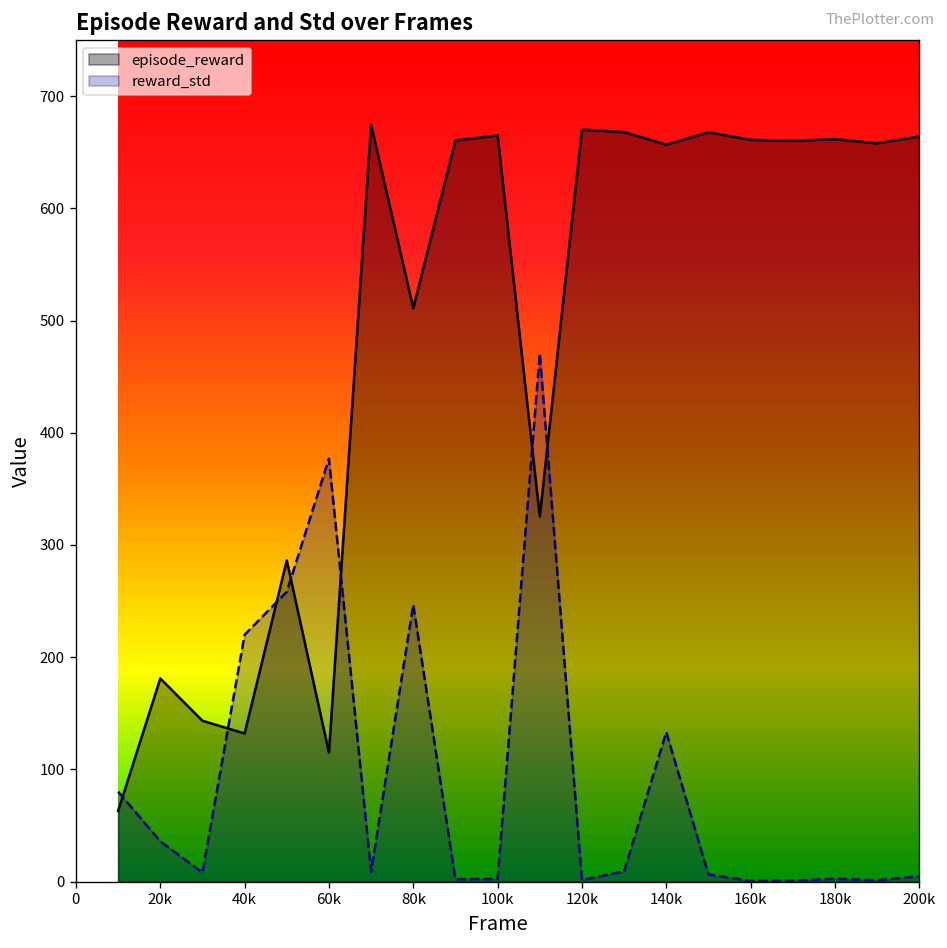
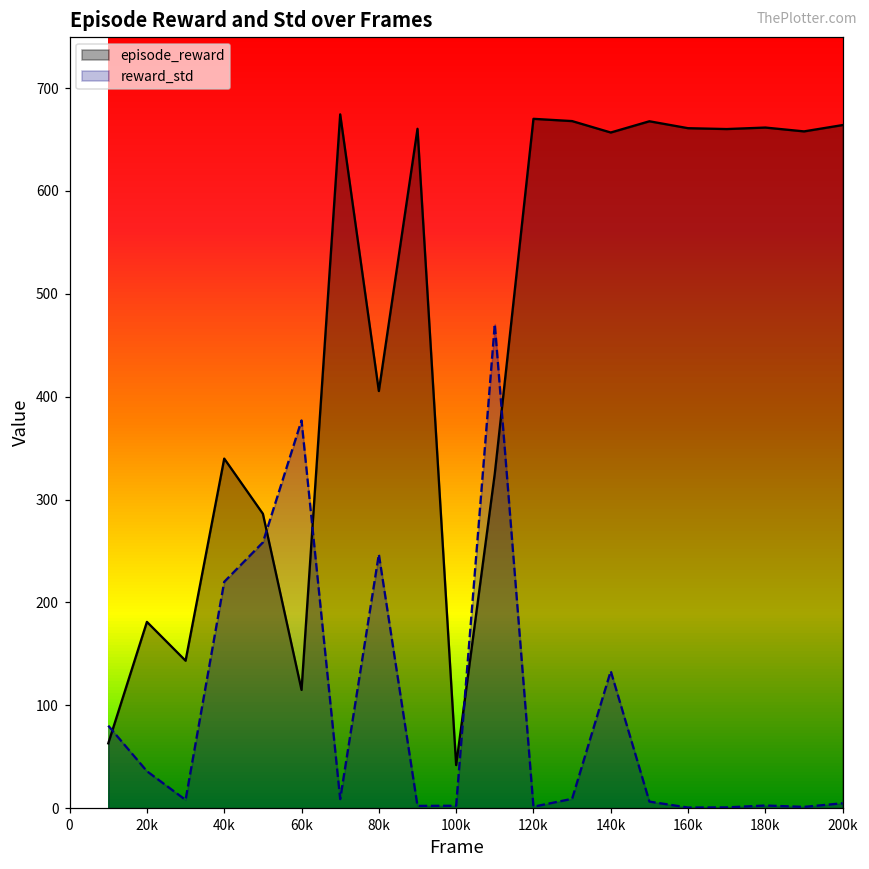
  {
    "episode_reward": {
      "20k": 180,
-     "40k": 130,
+     "40k": 340,
      "60k": 110,
-     "80k": 510,
-     "100k": 670,
+     "80k": 410,
+     "100k": 40,
      "120k": 670,
      "140k": 660,
      "160k": 660,
      "180k": 660,
      "200k": 660
    },
    "reward_std": {
      "20k": 40,
      "40k": 220,
      "60k": 380,
      "80k": 250,
      "100k": 0,
      "120k": 0,
      "140k": 130,
      "160k": 0,
      "180k": 0,
      "200k": 0
    }
  }
